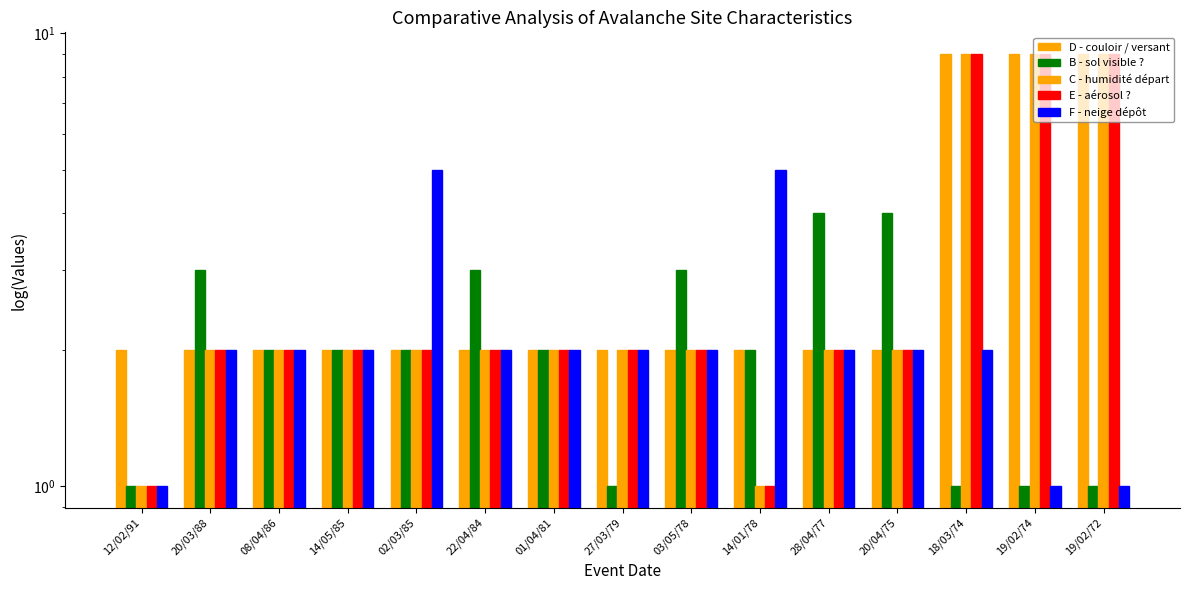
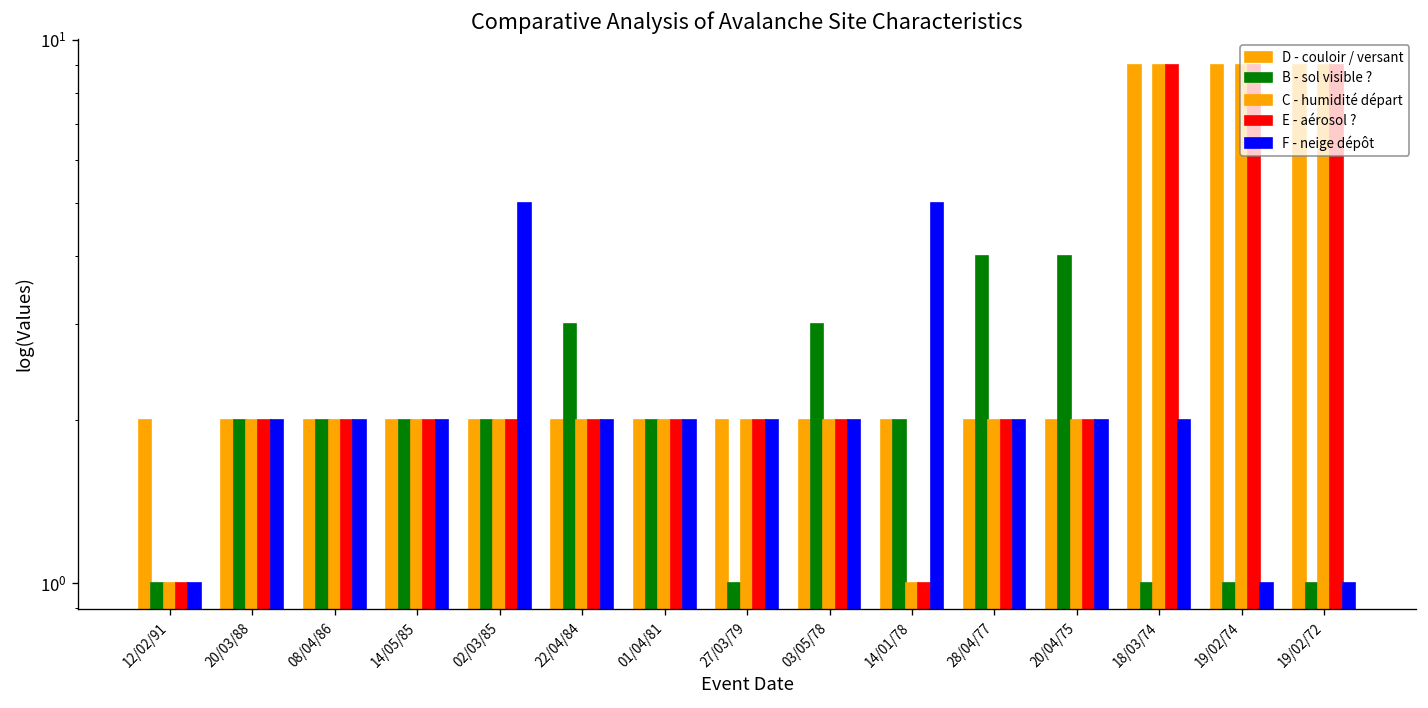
  {
    "B - sol visible ?": {
      "12/02/91": 1,
-     "20/03/88": 3,
+     "20/03/88": 2,
      "08/04/86": 2,
      "14/05/85": 2,
      "02/03/85": 2,
      "22/04/84": 3,
      "01/04/81": 2,
      "27/03/79": 1,
      "03/05/78": 3,
      "14/01/78": 2,
      "28/04/77": 4,
      "20/04/75": 4,
      "18/03/74": 1,
      "19/02/74": 1,
      "19/02/72": 1
    },
    "E - aérosol ?": {
      "12/02/91": 1,
      "20/03/88": 2,
      "08/04/86": 2,
      "14/05/85": 2,
      "02/03/85": 2,
      "22/04/84": 2,
      "01/04/81": 2,
      "27/03/79": 2,
      "03/05/78": 2,
      "14/01/78": 1,
      "28/04/77": 2,
      "20/04/75": 2,
      "18/03/74": 9
    },
    "F - neige dépôt": {
      "12/02/91": 1,
      "20/03/88": 2,
      "08/04/86": 2,
      "14/05/85": 2,
      "02/03/85": 5,
      "22/04/84": 2,
      "01/04/81": 2,
      "27/03/79": 2,
      "03/05/78": 2,
      "14/01/78": 5,
      "28/04/77": 2,
      "20/04/75": 2,
      "18/03/74": 2,
      "19/02/74": 1,
      "19/02/72": 1
    }
  }
